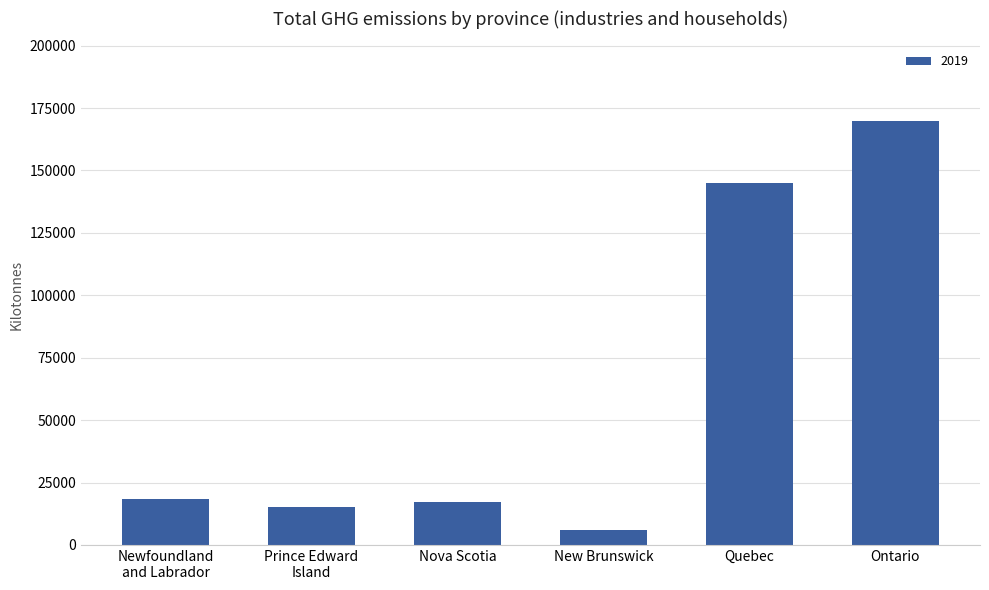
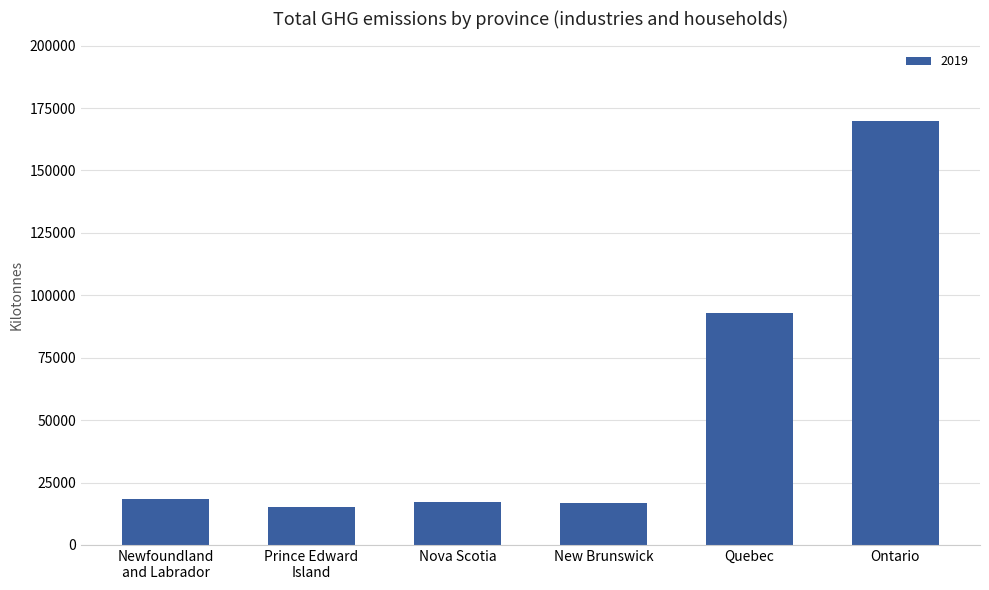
  {
    "Newfoundland and Labrador": 18000,
    "Prince Edward Island": 15000,
    "Nova Scotia": 17000,
-   "New Brunswick": 6000,
-   "Quebec": 145000,
+   "New Brunswick": 17000,
+   "Quebec": 93000,
    "Ontario": 170000
  }
